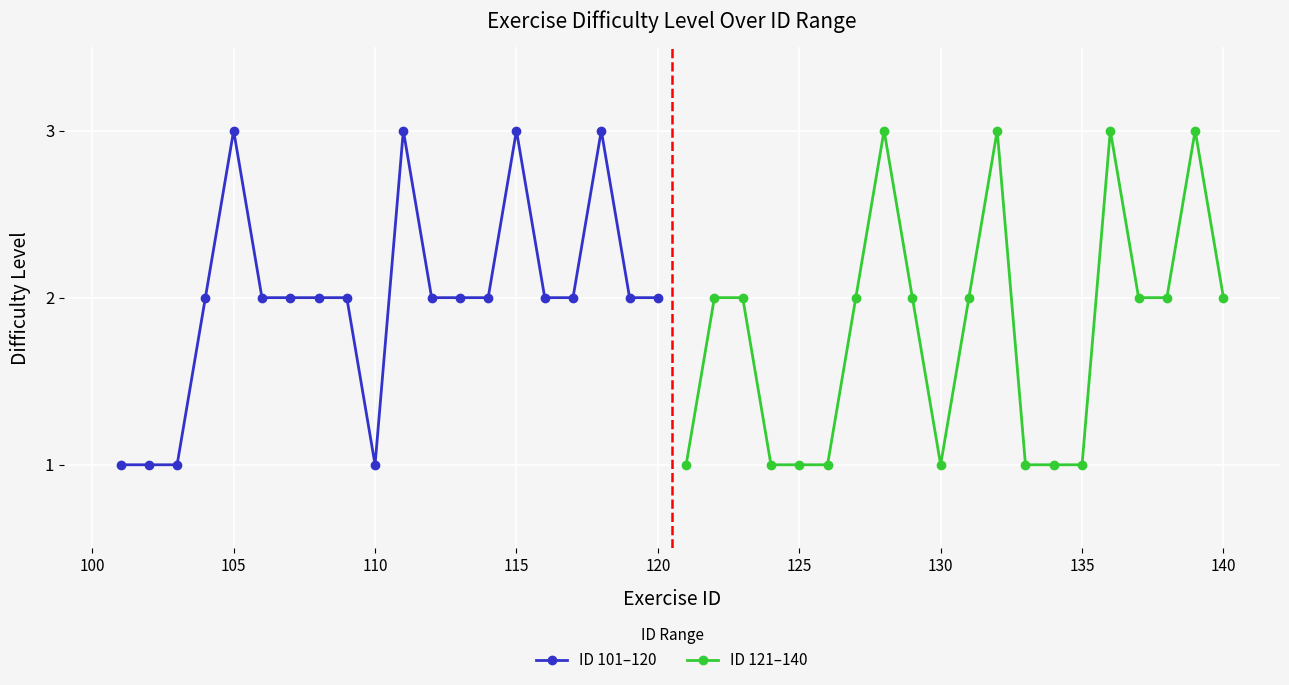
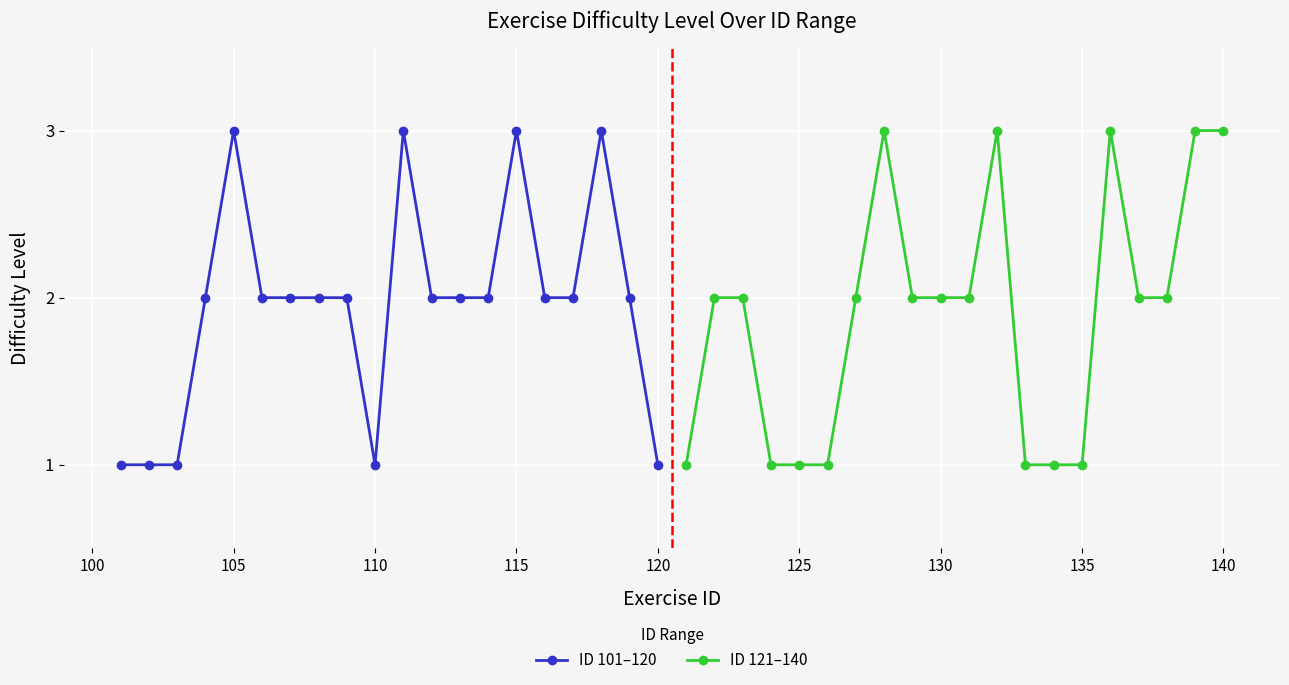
  {
    "ID 101–120": {
      "105": 3,
      "110": 1,
      "115": 3,
-     "120": 2
+     "120": 1
    },
    "ID 121–140": {
      "125": 1,
-     "130": 1,
+     "130": 2,
      "135": 1,
-     "140": 2
+     "140": 3
    }
  }
